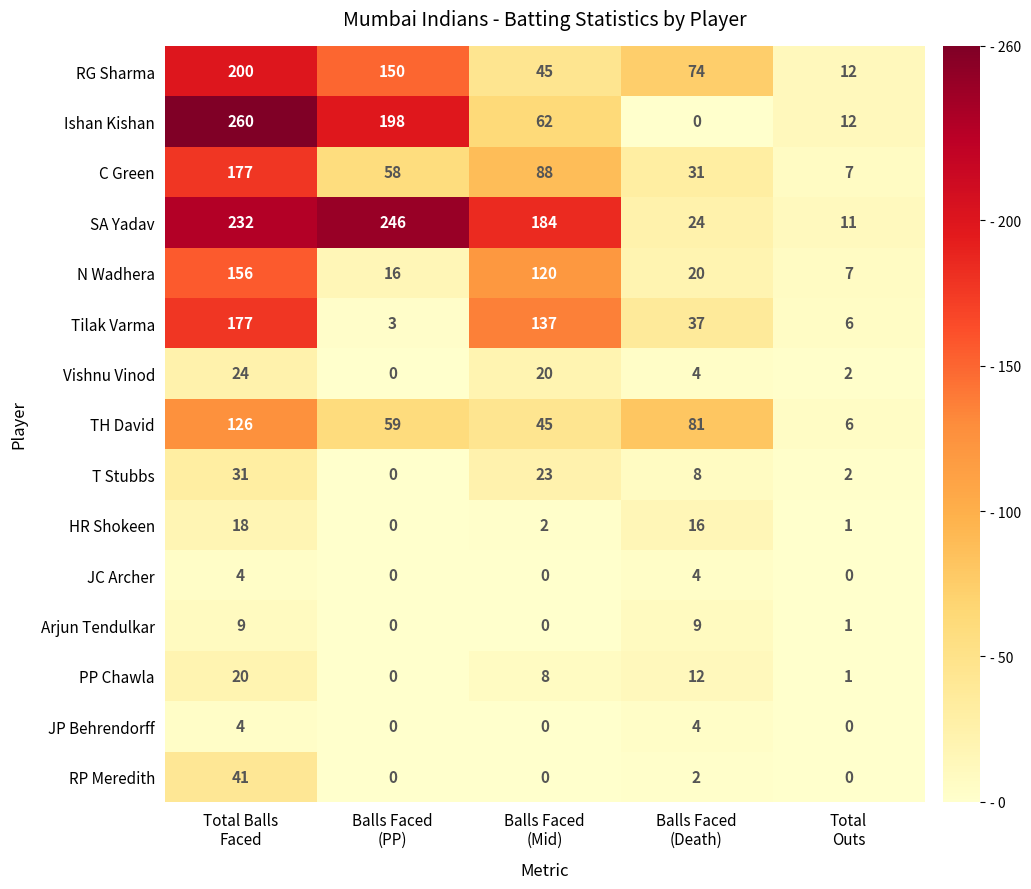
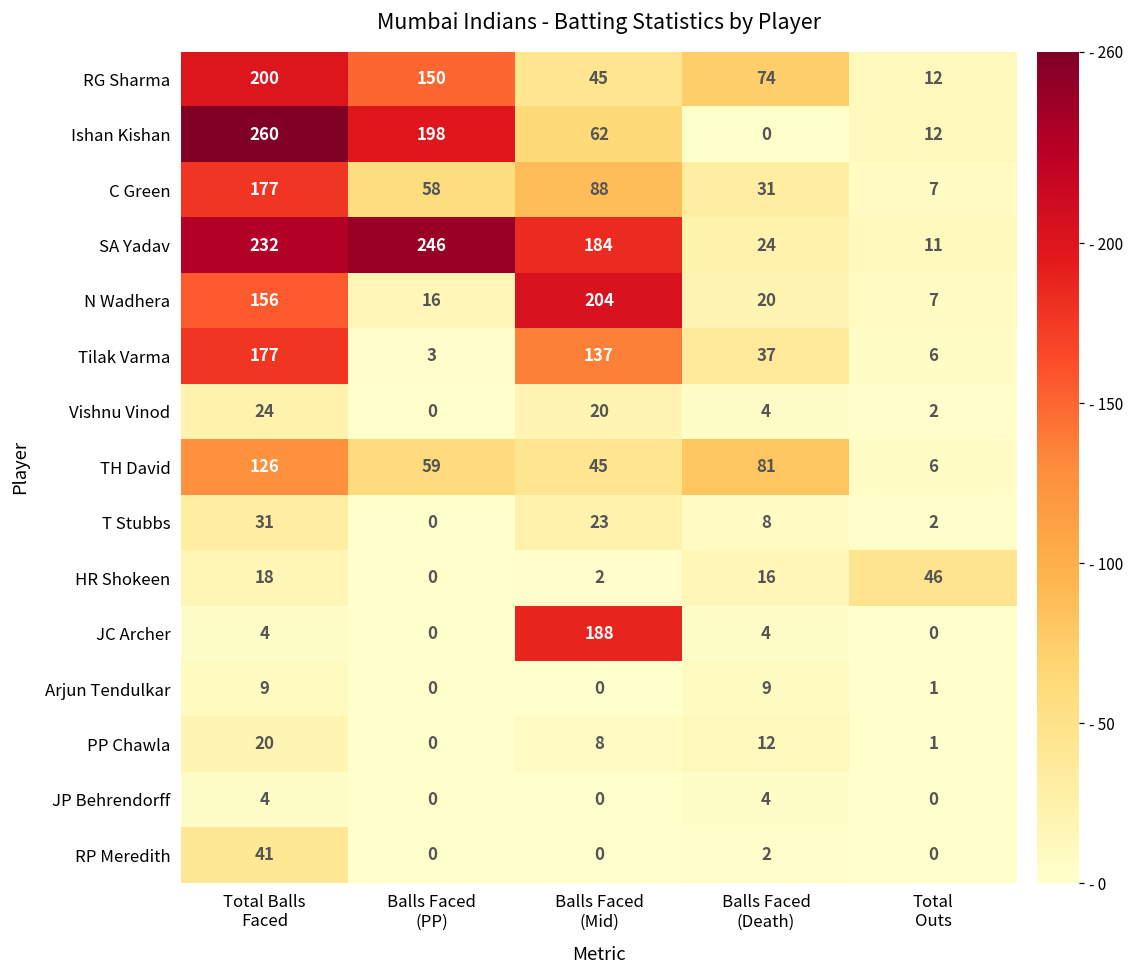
  {
    "RG Sharma": {
      "Total Balls Faced": 200,
      "Balls Faced (PP)": 150,
      "Balls Faced (Mid)": 45,
      "Balls Faced (Death)": 74,
      "Total Outs": 12
    },
    "Ishan Kishan": {
      "Total Balls Faced": 260,
      "Balls Faced (PP)": 198,
      "Balls Faced (Mid)": 62,
      "Balls Faced (Death)": 0,
      "Total Outs": 12
    },
    "C Green": {
      "Total Balls Faced": 177,
      "Balls Faced (PP)": 58,
      "Balls Faced (Mid)": 88,
      "Balls Faced (Death)": 31,
      "Total Outs": 7
    },
    "SA Yadav": {
      "Total Balls Faced": 232,
      "Balls Faced (PP)": 246,
      "Balls Faced (Mid)": 184,
      "Balls Faced (Death)": 24,
      "Total Outs": 11
    },
    "N Wadhera": {
      "Total Balls Faced": 156,
      "Balls Faced (PP)": 16,
-     "Balls Faced (Mid)": 120,
+     "Balls Faced (Mid)": 204,
      "Balls Faced (Death)": 20,
      "Total Outs": 7
    },
    "Tilak Varma": {
      "Total Balls Faced": 177,
      "Balls Faced (PP)": 3,
      "Balls Faced (Mid)": 137,
      "Balls Faced (Death)": 37,
      "Total Outs": 6
    },
    "Vishnu Vinod": {
      "Total Balls Faced": 24,
      "Balls Faced (PP)": 0,
      "Balls Faced (Mid)": 20,
      "Balls Faced (Death)": 4,
      "Total Outs": 2
    },
    "TH David": {
      "Total Balls Faced": 126,
      "Balls Faced (PP)": 59,
      "Balls Faced (Mid)": 45,
      "Balls Faced (Death)": 81,
      "Total Outs": 6
    },
    "T Stubbs": {
      "Total Balls Faced": 31,
      "Balls Faced (PP)": 0,
      "Balls Faced (Mid)": 23,
      "Balls Faced (Death)": 8,
      "Total Outs": 2
    },
    "HR Shokeen": {
      "Total Balls Faced": 18,
      "Balls Faced (PP)": 0,
      "Balls Faced (Mid)": 2,
      "Balls Faced (Death)": 16,
-     "Total Outs": 1
+     "Total Outs": 46
    },
    "JC Archer": {
      "Total Balls Faced": 4,
      "Balls Faced (PP)": 0,
-     "Balls Faced (Mid)": 0,
+     "Balls Faced (Mid)": 188,
      "Balls Faced (Death)": 4,
      "Total Outs": 0
    },
    "Arjun Tendulkar": {
      "Total Balls Faced": 9,
      "Balls Faced (PP)": 0,
      "Balls Faced (Mid)": 0,
      "Balls Faced (Death)": 9,
      "Total Outs": 1
    },
    "PP Chawla": {
      "Total Balls Faced": 20,
      "Balls Faced (PP)": 0,
      "Balls Faced (Mid)": 8,
      "Balls Faced (Death)": 12,
      "Total Outs": 1
    },
    "JP Behrendorff": {
      "Total Balls Faced": 4,
      "Balls Faced (PP)": 0,
      "Balls Faced (Mid)": 0,
      "Balls Faced (Death)": 4,
      "Total Outs": 0
    },
    "RP Meredith": {
      "Total Balls Faced": 41,
      "Balls Faced (PP)": 0,
      "Balls Faced (Mid)": 0,
      "Balls Faced (Death)": 2,
      "Total Outs": 0
    }
  }
